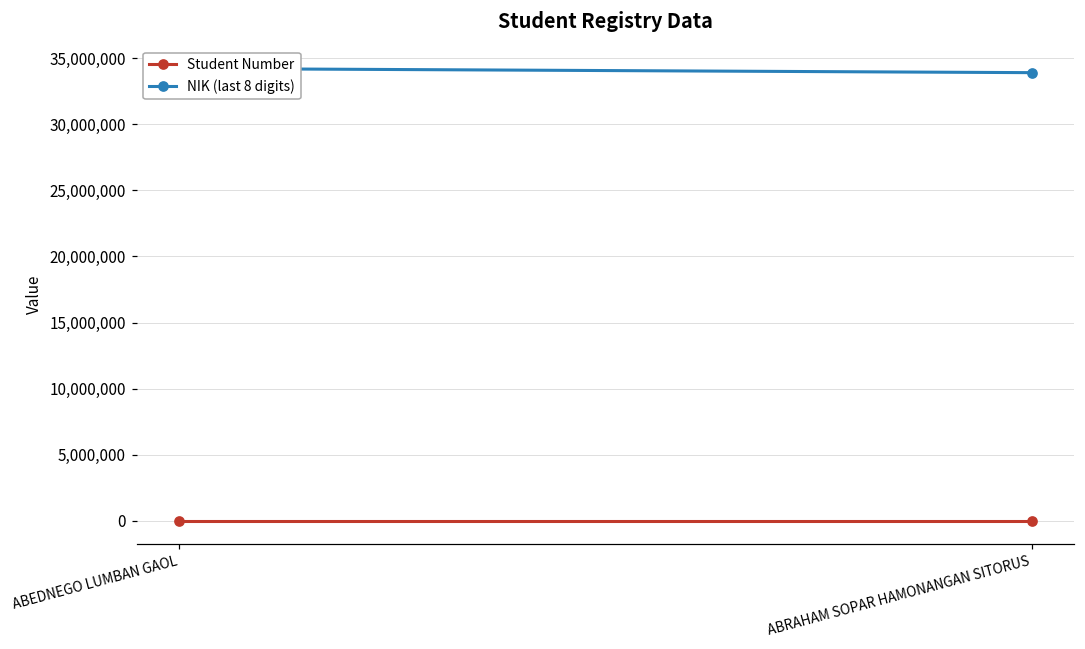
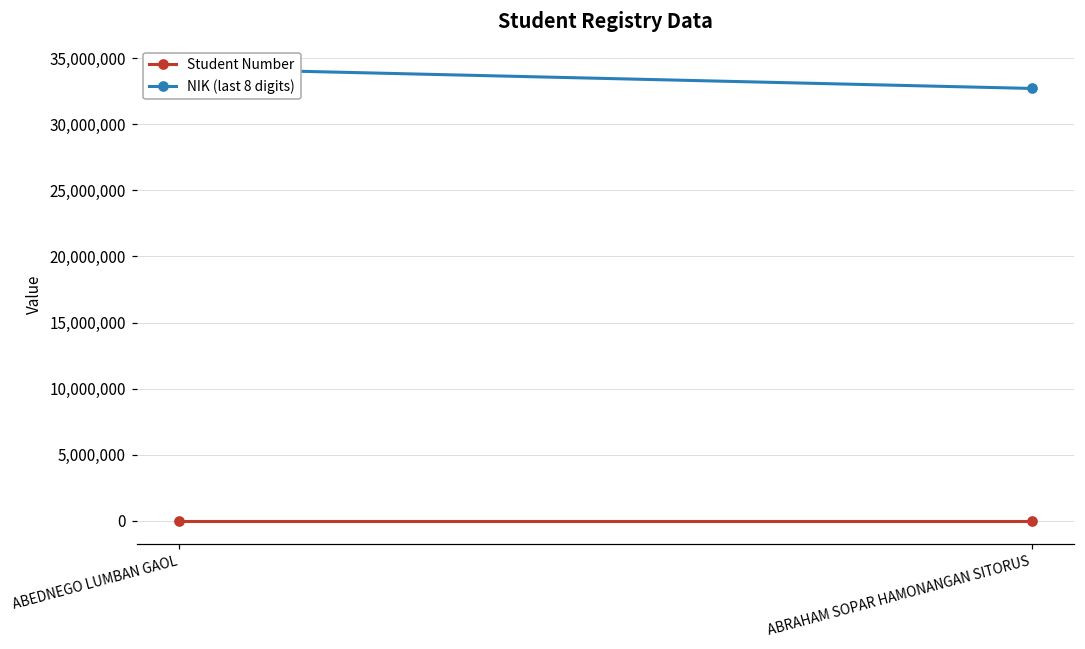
  {
    "Student Number": {
      "ABEDNEGO LUMBAN GAOL": "0",
      "ABRAHAM SOPAR HAMONANGAN SITORUS": "0"
    },
    "NIK (last 8 digits)": {
-     "ABRAHAM SOPAR HAMONANGAN SITORUS": "33,900,000"
+     "ABRAHAM SOPAR HAMONANGAN SITORUS": "32,700,000"
    }
  }
